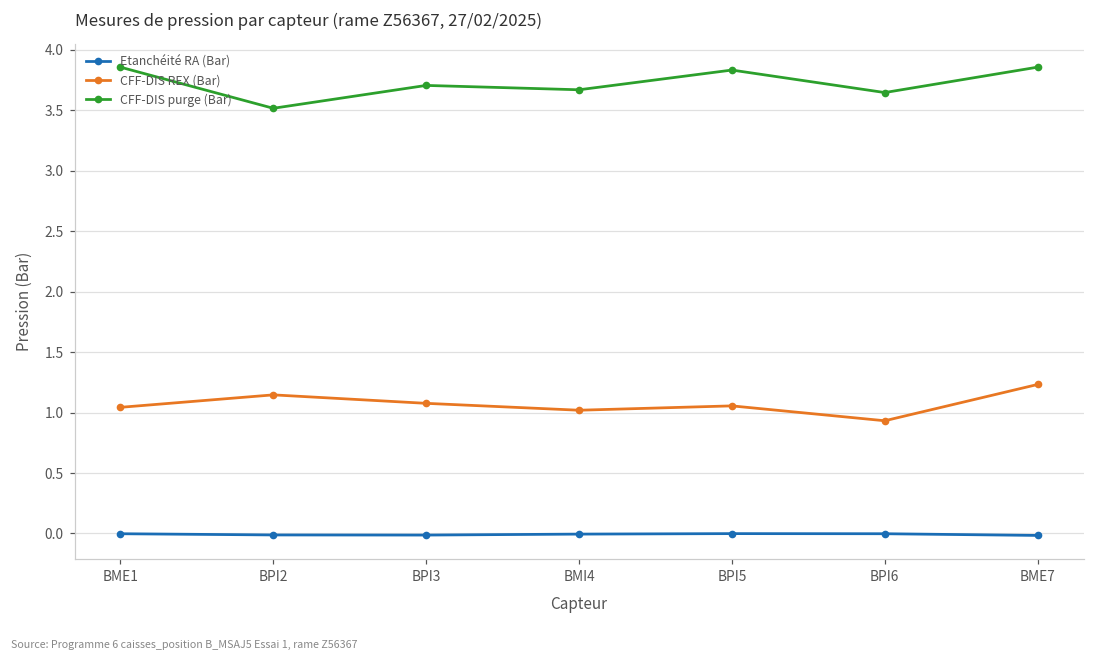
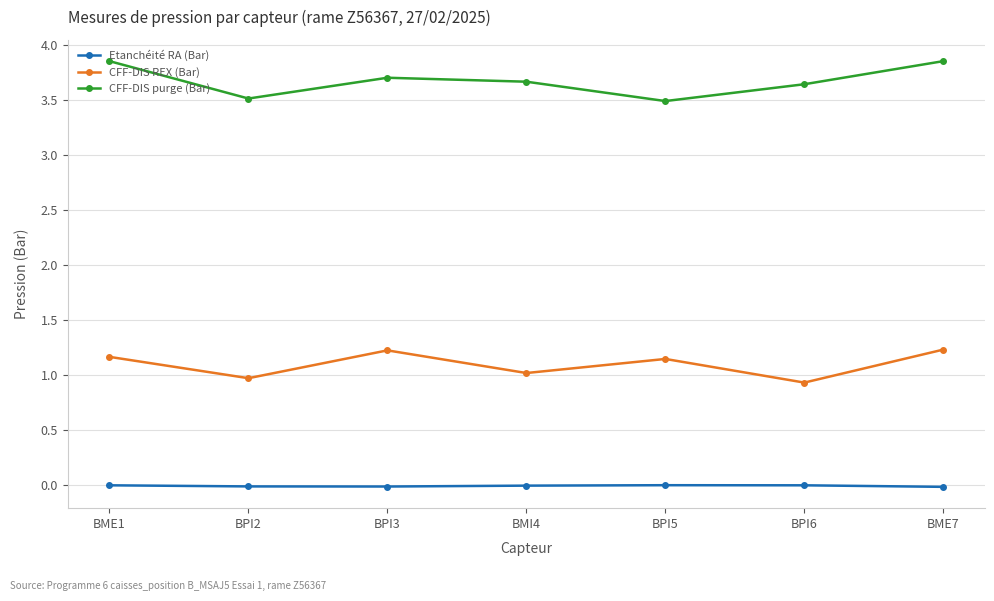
  {
    "Etanchéité RA (Bar)": {
      "BME1": 0.00,
      "BPI2": -0.01,
      "BPI3": -0.01,
      "BMI4": -0.01,
      "BPI5": 0.00,
      "BPI6": 0.00,
      "BME7": -0.02
    },
    "CFF-DIS REX (Bar)": {
-     "BME1": 1.04,
-     "BPI2": 1.15,
-     "BPI3": 1.08,
+     "BME1": 1.17,
+     "BPI2": 0.97,
+     "BPI3": 1.23,
      "BMI4": 1.02,
-     "BPI5": 1.06,
+     "BPI5": 1.15,
      "BPI6": 0.93,
      "BME7": 1.23
    },
    "CFF-DIS purge (Bar)": {
      "BME1": 3.86,
      "BPI2": 3.52,
      "BPI3": 3.70,
      "BMI4": 3.67,
-     "BPI5": 3.83,
+     "BPI5": 3.49,
      "BPI6": 3.65,
      "BME7": 3.86
    }
  }
